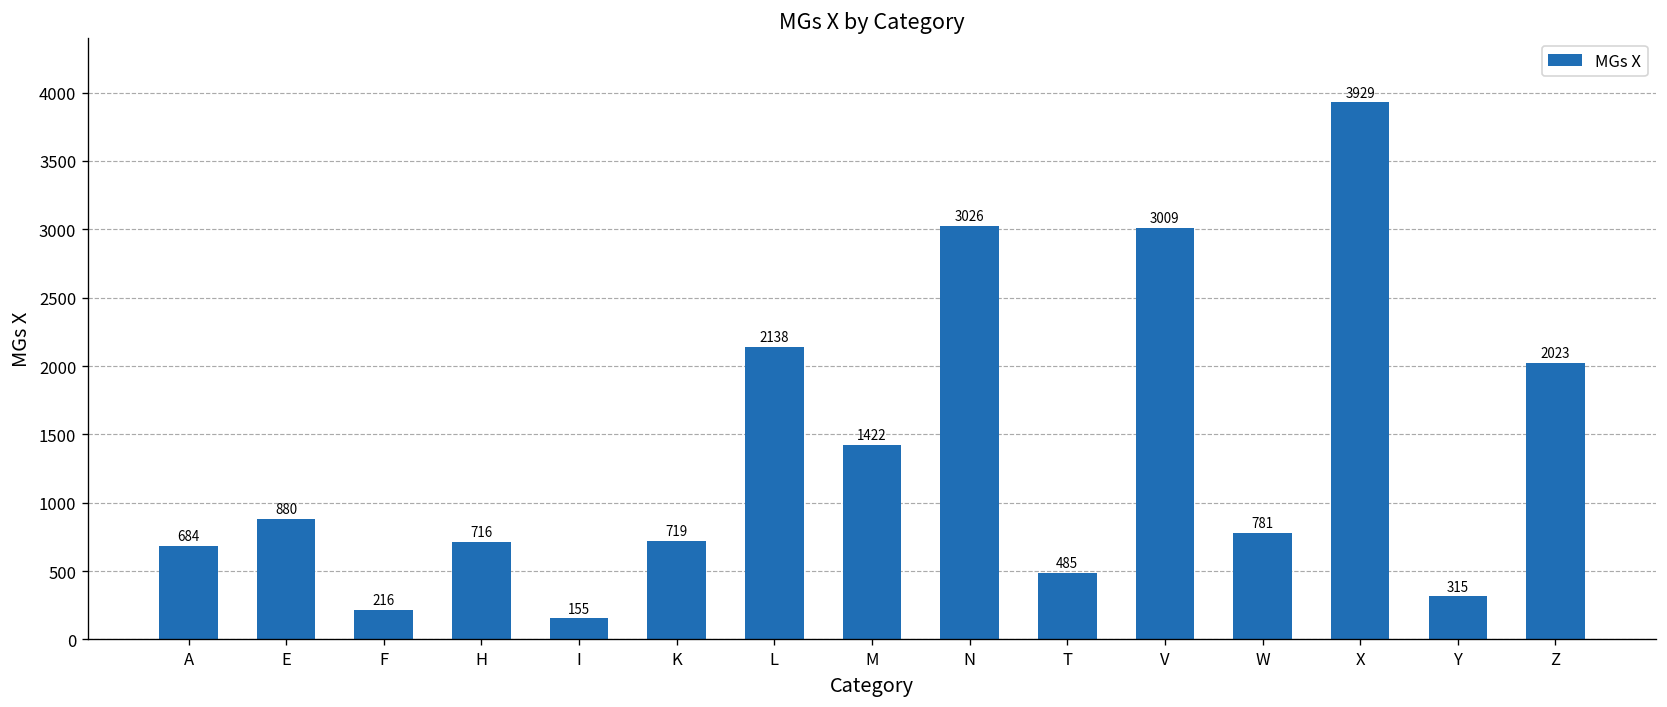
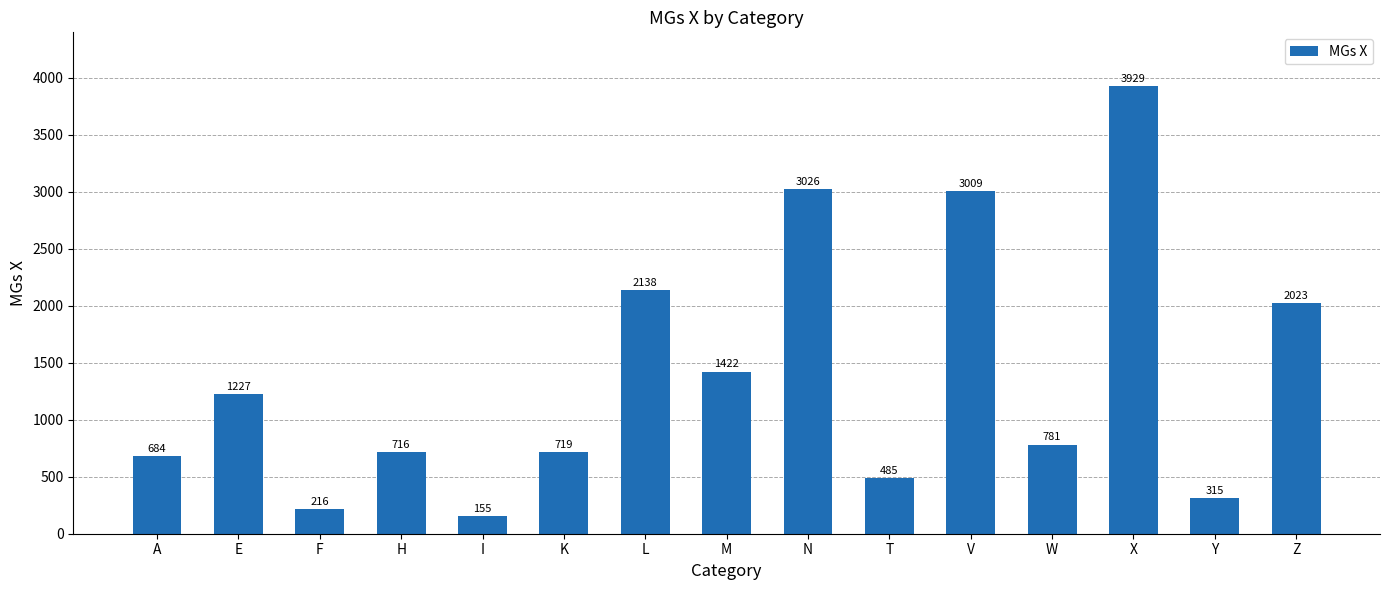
  {
    "A": 684,
-   "E": 880,
+   "E": 1227,
    "F": 216,
    "H": 716,
    "I": 155,
    "K": 719,
    "L": 2138,
    "M": 1422,
    "N": 3026,
    "T": 485,
    "V": 3009,
    "W": 781,
    "X": 3929,
    "Y": 315,
    "Z": 2023
  }
